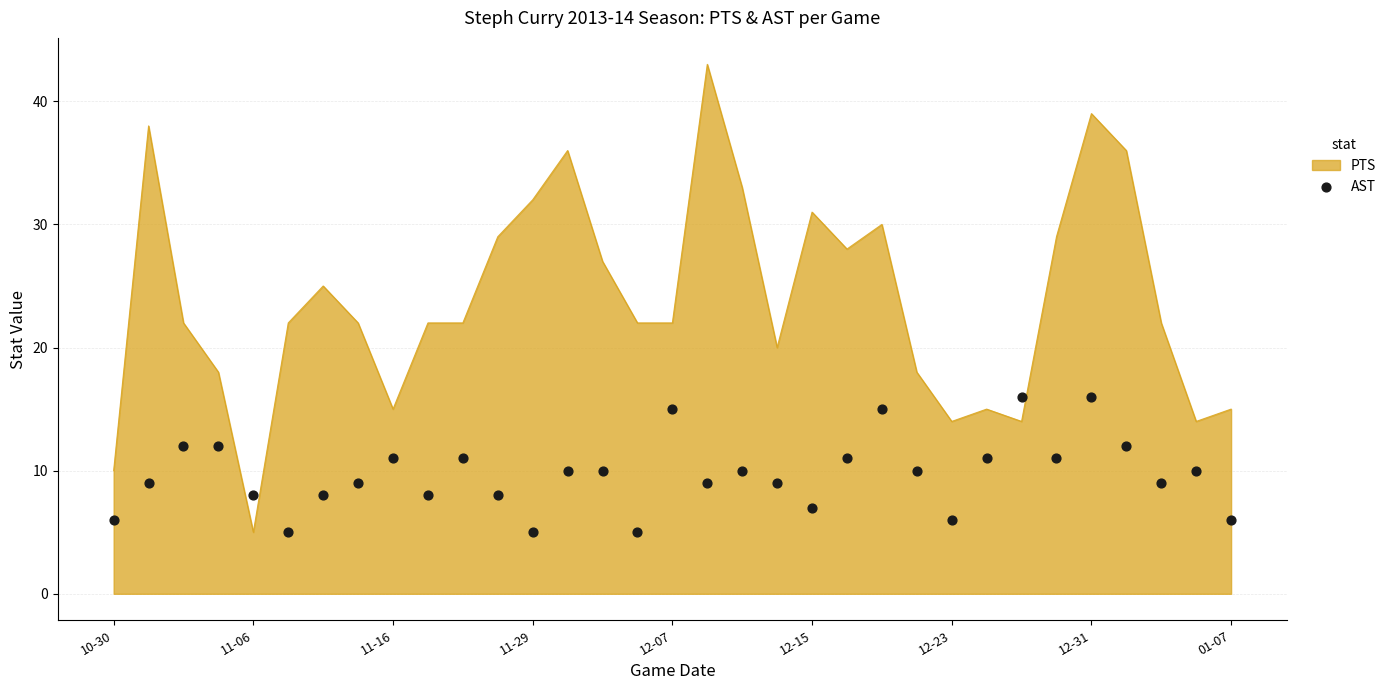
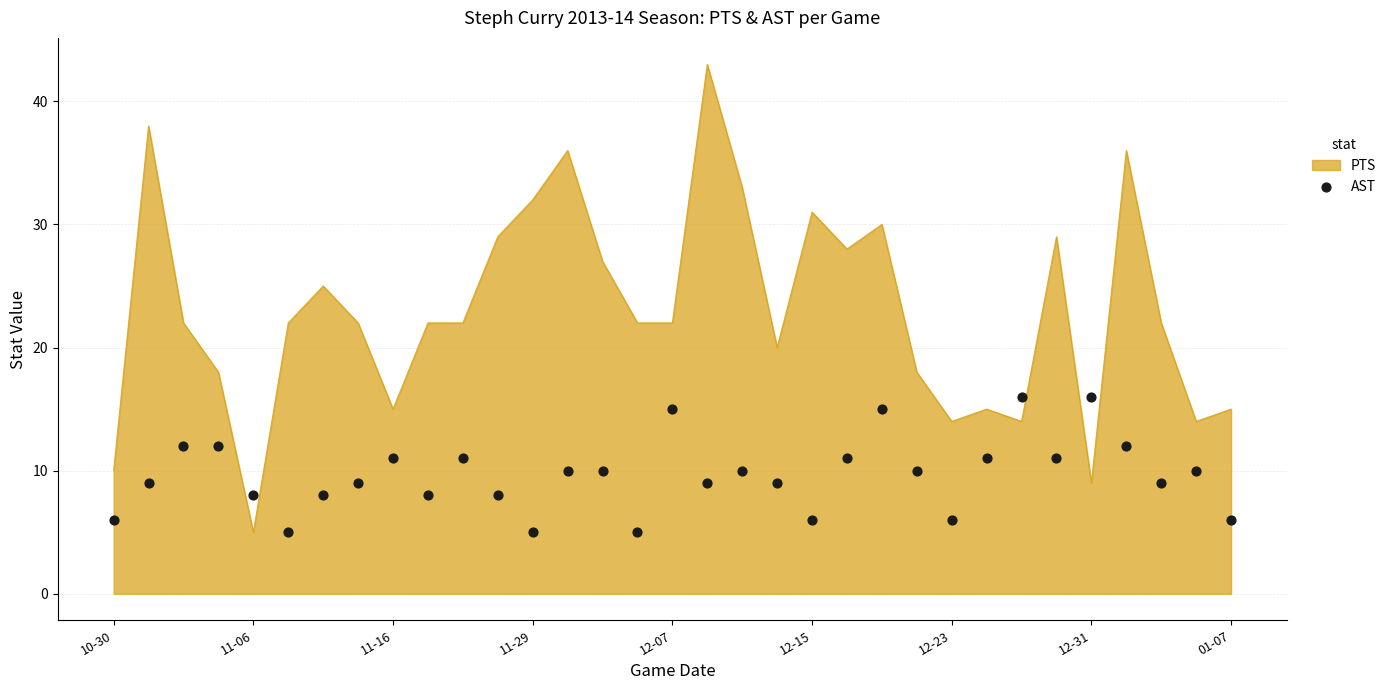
  {
    "PTS": {
      "10-30": 10,
      "11-06": 5,
      "11-16": 15,
      "11-29": 32,
      "12-07": 22,
      "12-15": 31,
      "12-23": 14,
-     "12-31": 39,
+     "12-31": 9,
      "01-07": 15
    },
    "AST": {
-     "12-15": 7
+     "12-15": 6
    }
  }
